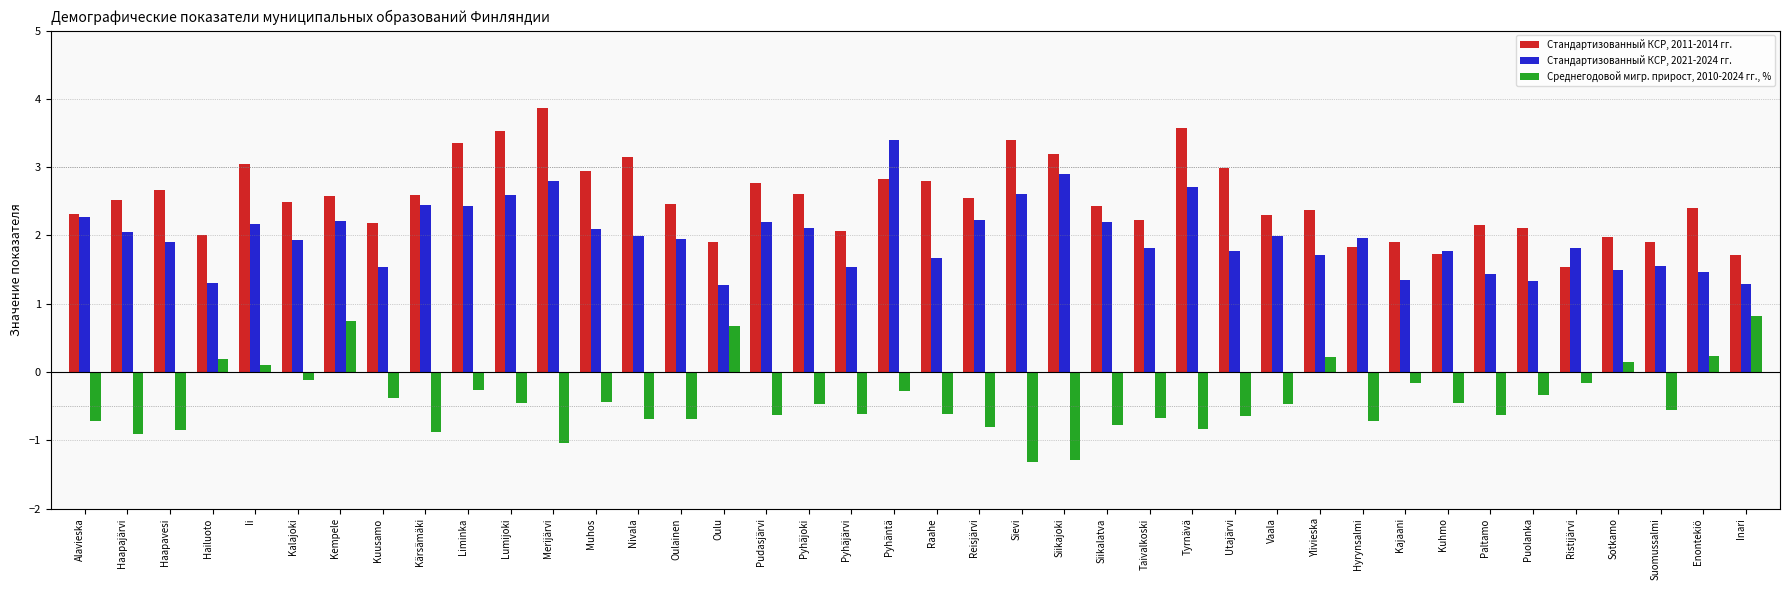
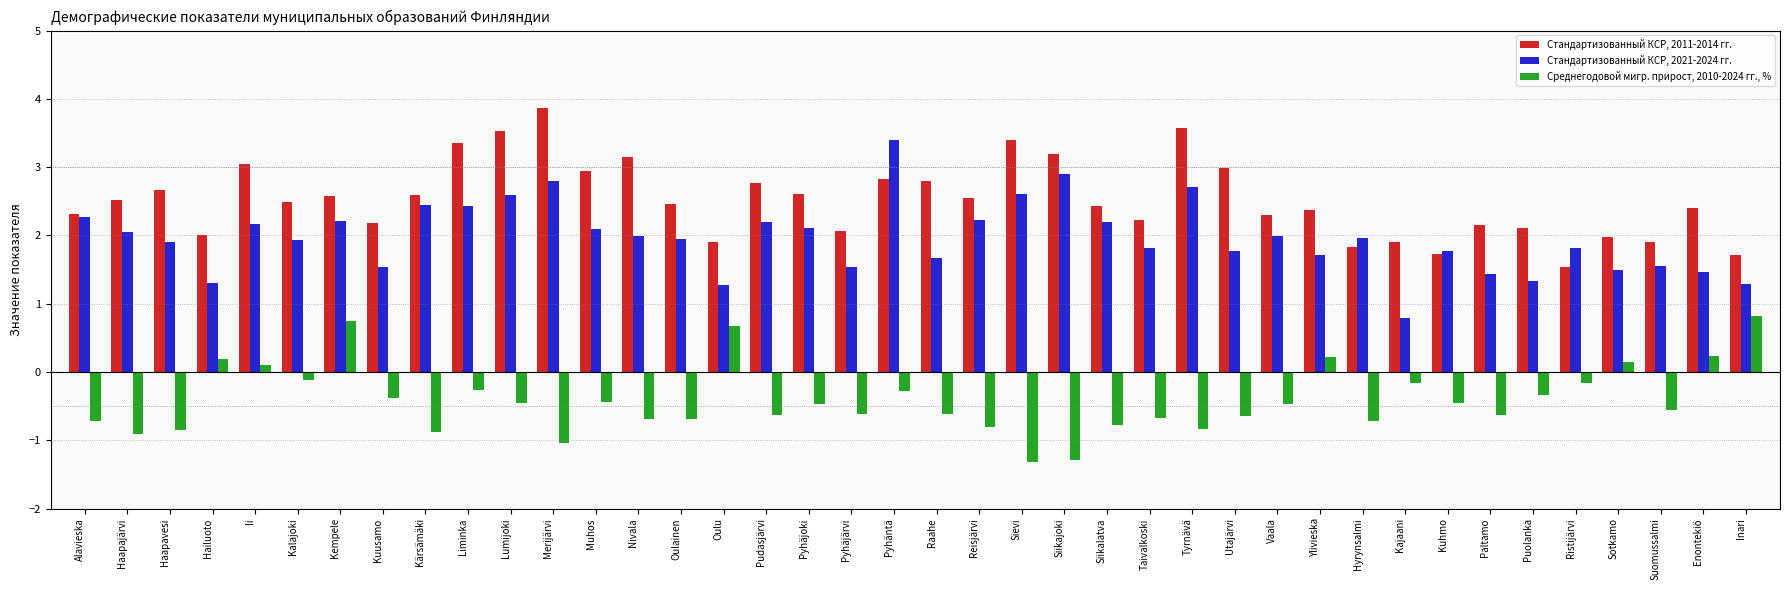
  {
    "Стандартизованный КСР, 2011-2014 гг.": {
      "Alavieska": 2.3,
      "Haapajärvi": 2.5,
      "Haapavesi": 2.7,
      "Hailuoto": 2.0,
      "Ii": 3.1,
      "Kalajoki": 2.5,
      "Kempele": 2.6,
      "Kuusamo": 2.2,
      "Kärsämäki": 2.6,
      "Liminka": 3.4,
      "Lumijoki": 3.5,
      "Merijärvi": 3.9,
      "Muhos": 2.9,
      "Nivala": 3.1,
      "Oulainen": 2.5,
      "Oulu": 1.9,
      "Pudasjärvi": 2.8,
      "Pyhäjoki": 2.6,
      "Pyhäjärvi": 2.1,
      "Pyhäntä": 2.8,
      "Raahe": 2.8,
      "Reisjärvi": 2.5,
      "Sievi": 3.4,
      "Siikajoki": 3.2,
      "Siikalatva": 2.4,
      "Taivalkoski": 2.2,
      "Tyrnävä": 3.6,
      "Utajärvi": 3.0,
      "Vaala": 2.3,
      "Ylivieska": 2.4,
      "Hyrynsalmi": 1.8,
      "Kajaani": 1.9,
      "Kuhmo": 1.7,
      "Paltamo": 2.2,
      "Puolanka": 2.1,
      "Ristijärvi": 1.5,
      "Sotkamo": 2.0,
      "Suomussalmi": 1.9,
      "Enontekiö": 2.4,
      "Inari": 1.7
    },
    "Стандартизованный КСР, 2021-2024 гг.": {
      "Alavieska": 2.3,
      "Haapajärvi": 2.1,
      "Haapavesi": 1.9,
      "Hailuoto": 1.3,
      "Ii": 2.2,
      "Kalajoki": 1.9,
      "Kempele": 2.2,
      "Kuusamo": 1.5,
      "Kärsämäki": 2.4,
      "Liminka": 2.4,
      "Lumijoki": 2.6,
      "Merijärvi": 2.8,
      "Muhos": 2.1,
      "Nivala": 2.0,
      "Oulainen": 1.9,
      "Oulu": 1.3,
      "Pudasjärvi": 2.2,
      "Pyhäjoki": 2.1,
      "Pyhäjärvi": 1.5,
      "Pyhäntä": 3.4,
      "Raahe": 1.7,
      "Reisjärvi": 2.2,
      "Sievi": 2.6,
      "Siikajoki": 2.9,
      "Siikalatva": 2.2,
      "Taivalkoski": 1.8,
      "Tyrnävä": 2.7,
      "Utajärvi": 1.8,
      "Vaala": 2.0,
      "Ylivieska": 1.7,
      "Hyrynsalmi": 2.0,
-     "Kajaani": 1.3,
+     "Kajaani": 0.8,
      "Kuhmo": 1.8,
      "Paltamo": 1.4,
      "Puolanka": 1.3,
      "Ristijärvi": 1.8,
      "Sotkamo": 1.5,
      "Suomussalmi": 1.5,
      "Enontekiö": 1.5,
      "Inari": 1.3
    },
    "Среднегодовой мигр. прирост, 2010-2024 гг., %": {
      "Alavieska": -0.7,
      "Haapajärvi": -0.9,
      "Haapavesi": -0.9,
      "Hailuoto": 0.2,
      "Ii": 0.1,
      "Kalajoki": -0.1,
      "Kempele": 0.7,
      "Kuusamo": -0.4,
      "Kärsämäki": -0.9,
      "Liminka": -0.3,
      "Lumijoki": -0.5,
      "Merijärvi": -1.0,
      "Muhos": -0.4,
      "Nivala": -0.7,
      "Oulainen": -0.7,
      "Oulu": 0.7,
      "Pudasjärvi": -0.6,
      "Pyhäjoki": -0.5,
      "Pyhäjärvi": -0.6,
      "Pyhäntä": -0.3,
      "Raahe": -0.6,
      "Reisjärvi": -0.8,
      "Sievi": -1.3,
      "Siikajoki": -1.3,
      "Siikalatva": -0.8,
      "Taivalkoski": -0.7,
      "Tyrnävä": -0.8,
      "Utajärvi": -0.6,
      "Vaala": -0.5,
      "Ylivieska": 0.2,
      "Hyrynsalmi": -0.7,
      "Kajaani": -0.2,
      "Kuhmo": -0.5,
      "Paltamo": -0.6,
      "Puolanka": -0.3,
      "Ristijärvi": -0.2,
      "Sotkamo": 0.1,
      "Suomussalmi": -0.6,
      "Enontekiö": 0.2,
      "Inari": 0.8
    }
  }
